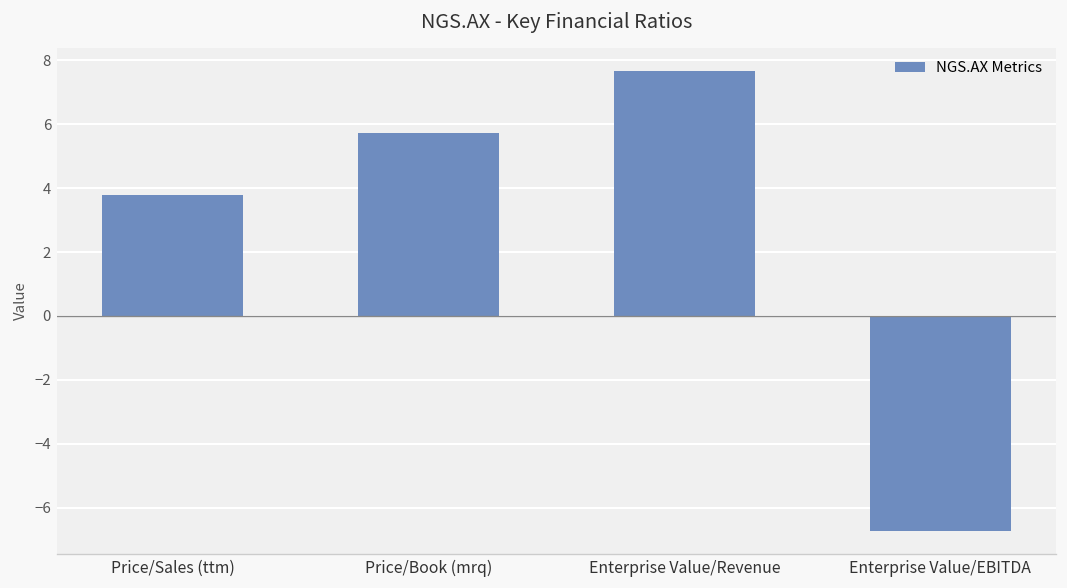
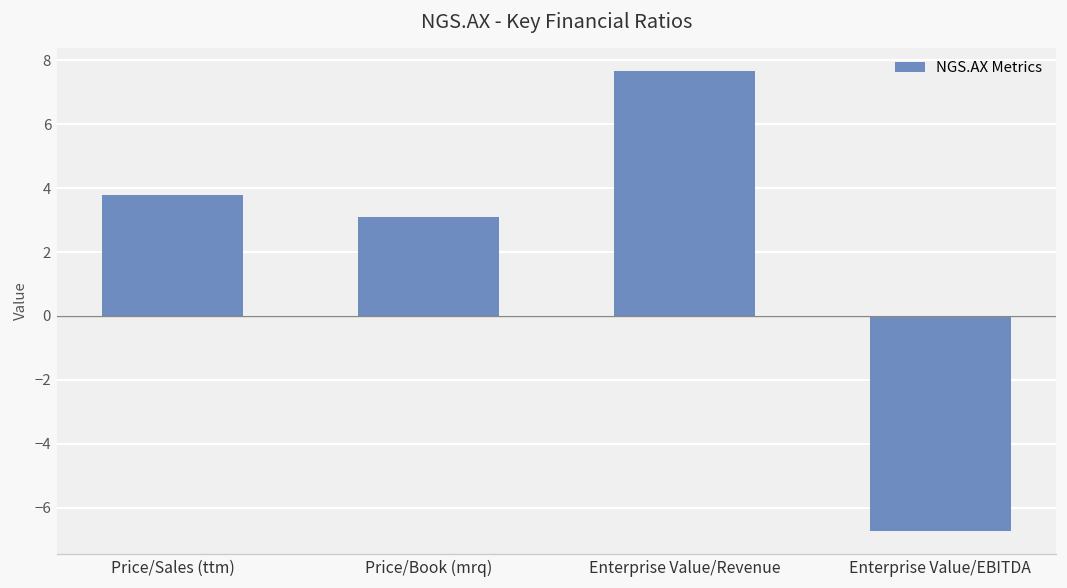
  {
    "Price/Sales (ttm)": 3.8,
-   "Price/Book (mrq)": 5.7,
+   "Price/Book (mrq)": 3.1,
    "Enterprise Value/Revenue": 7.7,
    "Enterprise Value/EBITDA": -6.7
  }
